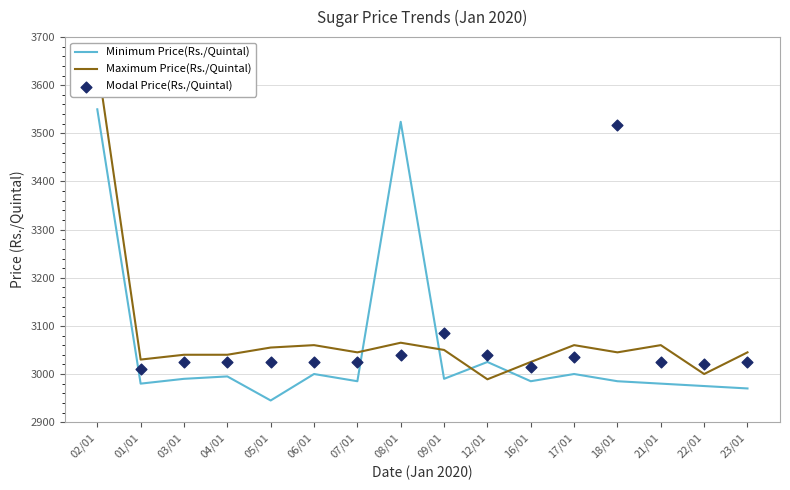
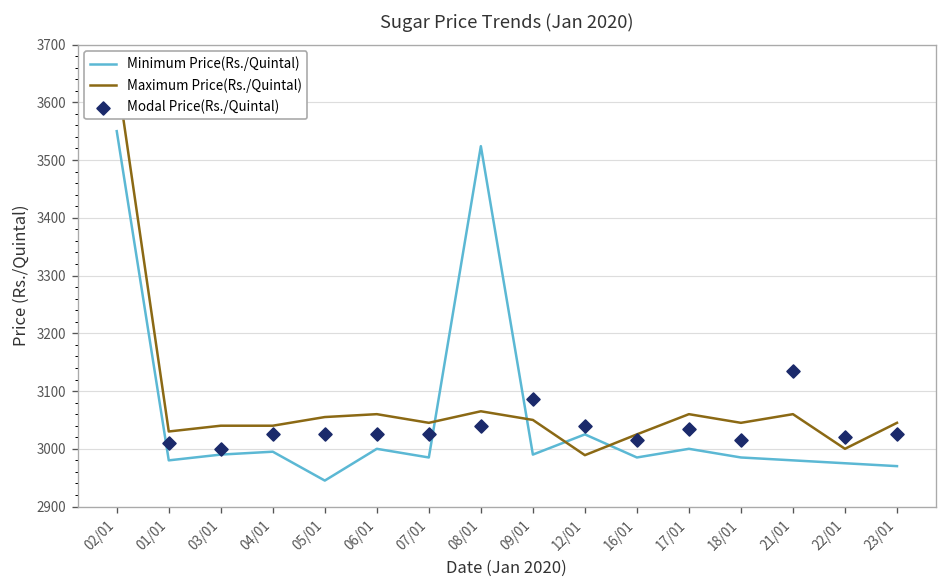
  {
    "Minimum Price(Rs./Quintal)": {
      "02/01": 3550,
      "01/01": 2980,
      "03/01": 2990,
      "04/01": 3000,
      "05/01": 2950,
      "06/01": 3000,
      "07/01": 2990,
      "08/01": 3520,
      "09/01": 2990,
      "12/01": 3030,
      "16/01": 2990,
      "17/01": 3000,
      "18/01": 2990,
      "21/01": 2980,
      "22/01": 2980,
      "23/01": 2970
    },
    "Modal Price(Rs./Quintal)": {
-     "03/01": 3030,
-     "18/01": 3520,
-     "21/01": 3030
+     "03/01": 3000,
+     "18/01": 3020,
+     "21/01": 3140
    },
    "Maximum Price(Rs./Quintal)": {
      "01/01": 3030,
      "03/01": 3040,
      "04/01": 3040,
      "05/01": 3060,
      "06/01": 3060,
      "07/01": 3050,
      "08/01": 3070,
      "09/01": 3050,
      "12/01": 2990,
      "16/01": 3030,
      "17/01": 3060,
      "18/01": 3050,
      "21/01": 3060,
      "22/01": 3000,
      "23/01": 3050
    }
  }
